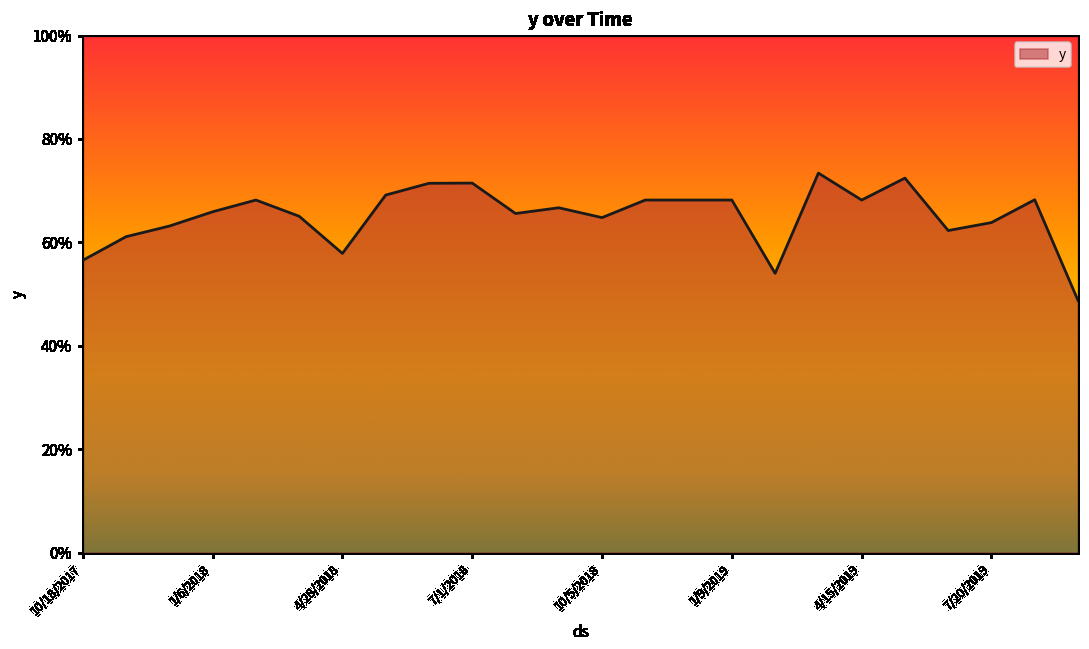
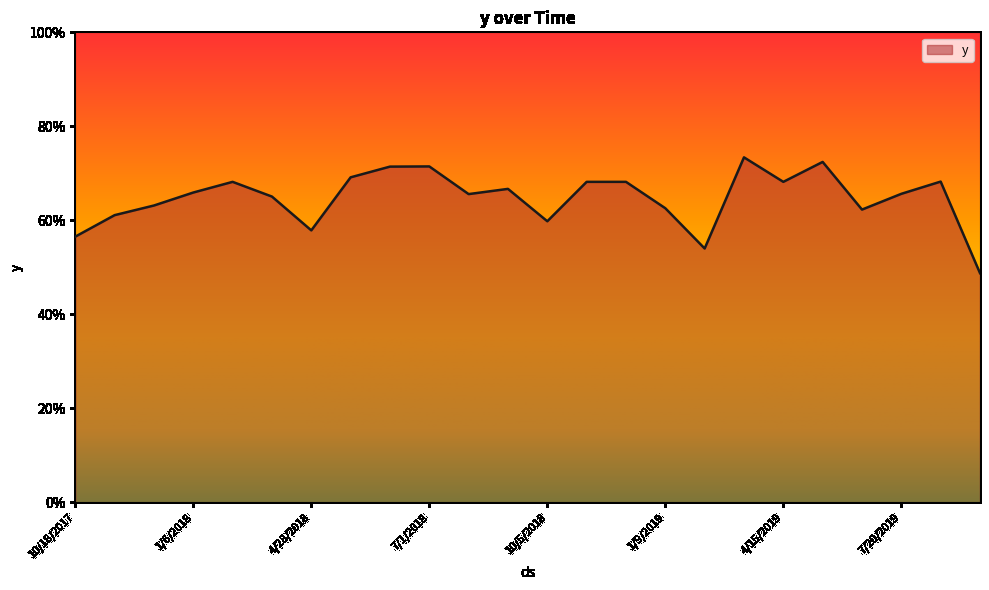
  {
    "10/18/2017": "57%",
    "1/6/2018": "66%",
    "4/28/2018": "58%",
    "7/1/2018": "71%",
-   "10/5/2018": "65%",
-   "1/9/2019": "68%",
+   "10/5/2018": "60%",
+   "1/9/2019": "63%",
    "4/15/2019": "68%",
-   "7/20/2019": "64%"
+   "7/20/2019": "66%"
  }
